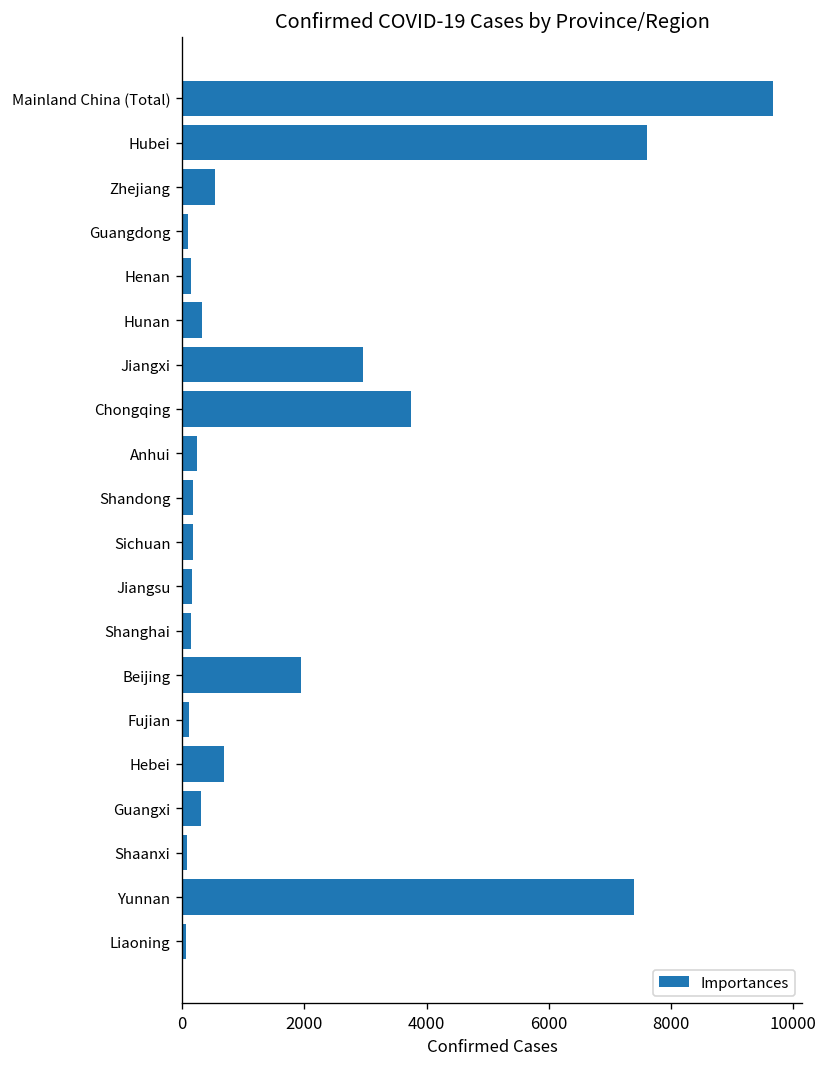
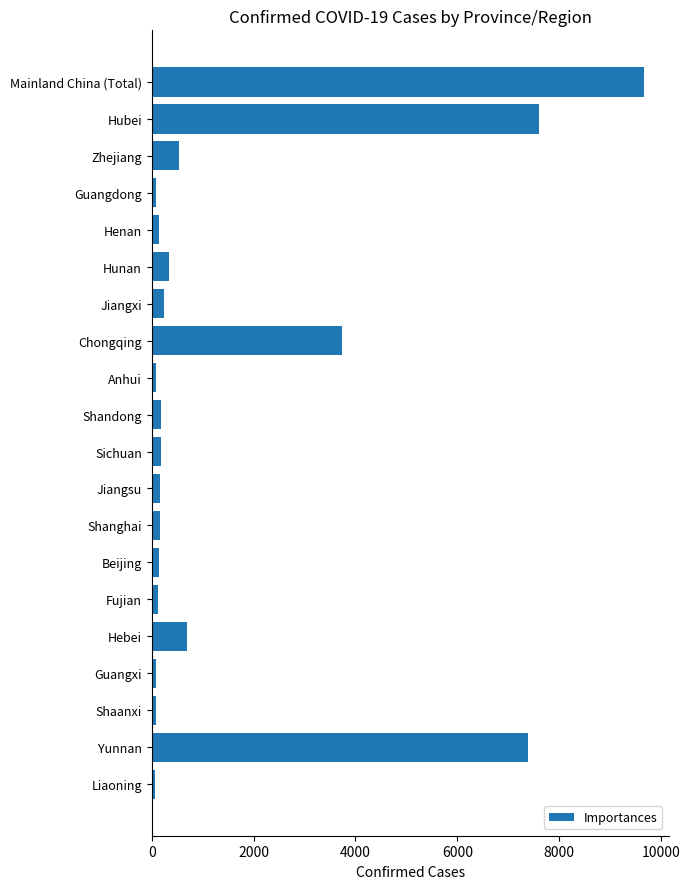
  {
    "Mainland China (Total)": 9700,
    "Hubei": 7600,
    "Zhejiang": 500,
    "Guangdong": 100,
    "Henan": 100,
    "Hunan": 300,
-   "Jiangxi": 3000,
+   "Jiangxi": 200,
    "Chongqing": 3700,
-   "Anhui": 200,
+   "Anhui": 100,
    "Shandong": 200,
    "Sichuan": 200,
    "Jiangsu": 200,
    "Shanghai": 200,
-   "Beijing": 1900,
+   "Beijing": 100,
    "Fujian": 100,
    "Hebei": 700,
-   "Guangxi": 300,
+   "Guangxi": 100,
    "Shaanxi": 100,
    "Yunnan": 7400,
    "Liaoning": 100
  }
